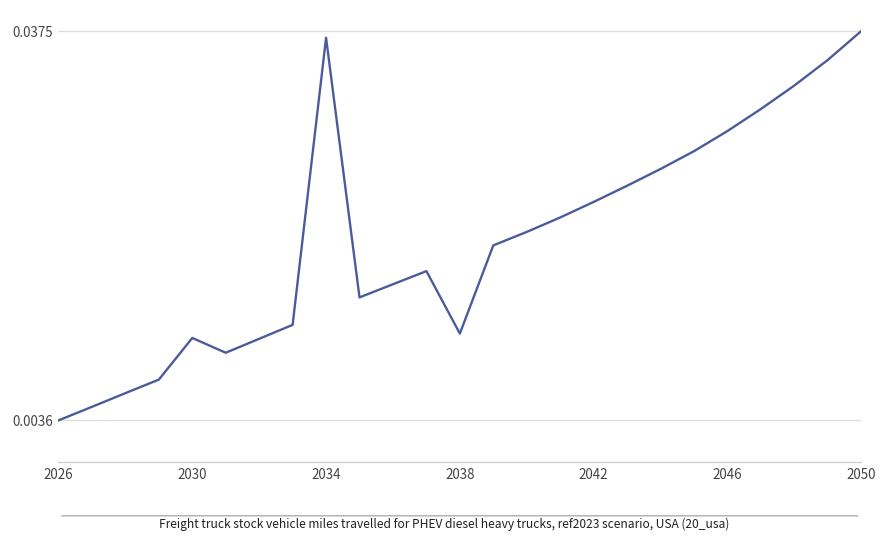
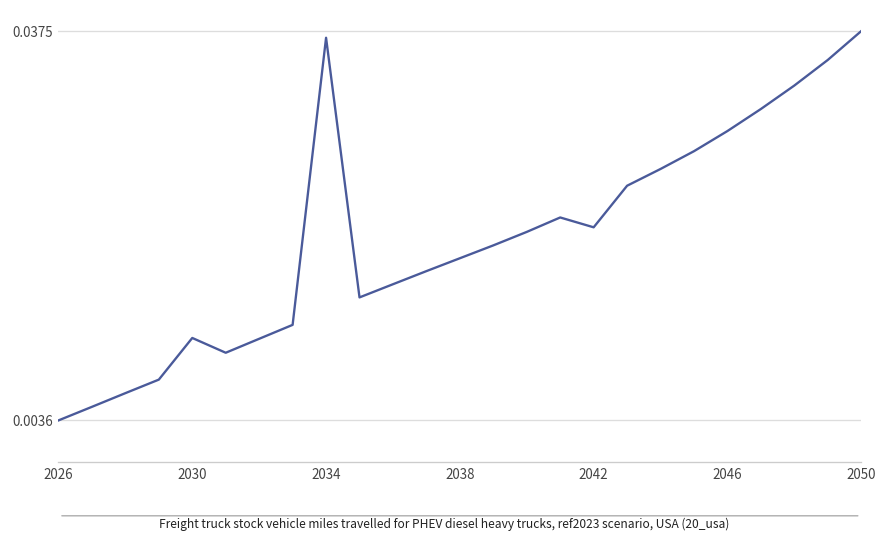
  {
    "2026": 0.004,
    "2030": 0.011,
    "2034": 0.037,
-   "2038": 0.011,
-   "2042": 0.023,
+   "2038": 0.018,
+   "2042": 0.020,
    "2046": 0.029,
    "2050": 0.037
  }
